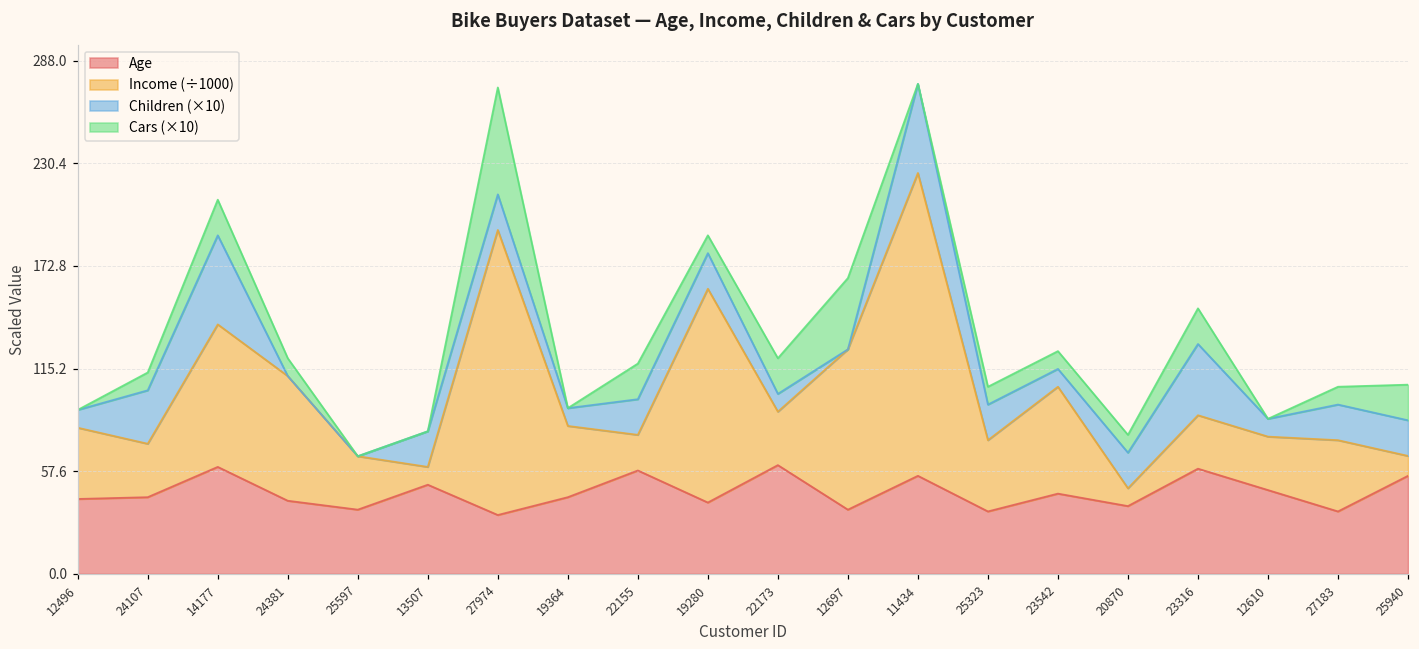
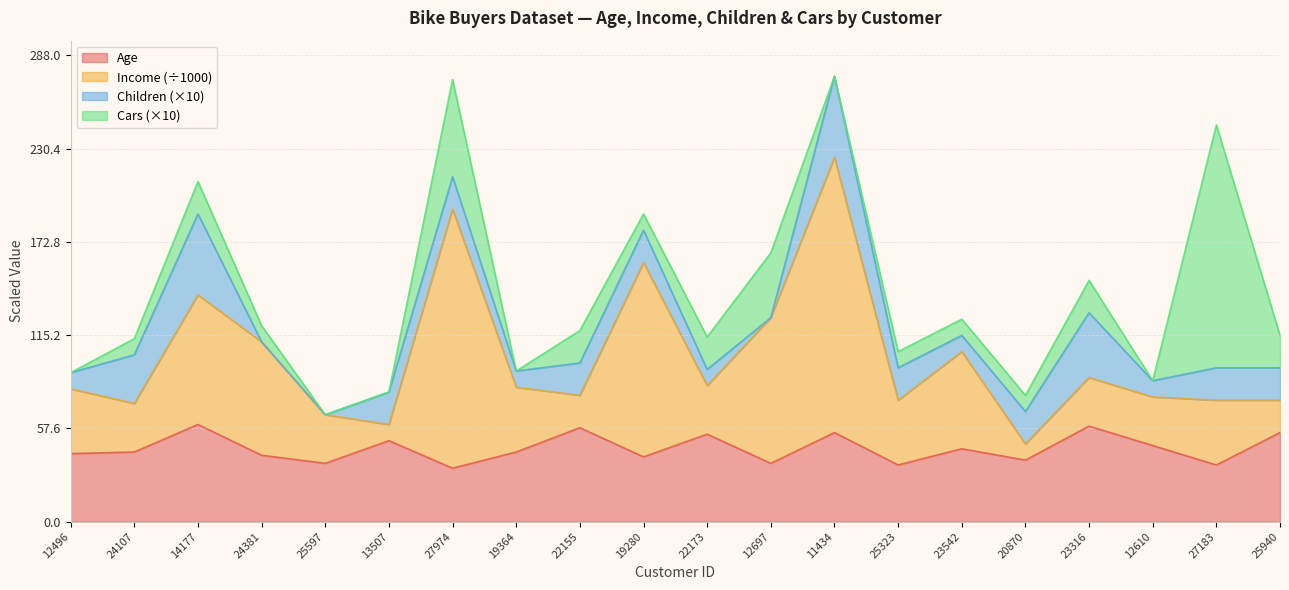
  {
    "Age": {
      "12496": 42,
      "24107": 43,
      "14177": 60,
      "24381": 41,
      "25597": 36,
      "13507": 50,
      "27974": 33,
      "19364": 43,
      "22155": 58,
      "19280": 40,
-     "22173": 61,
+     "22173": 54,
      "12697": 36,
      "11434": 55,
      "25323": 35,
      "23542": 45,
      "20870": 38,
      "23316": 59,
      "12610": 47,
      "27183": 35,
      "25940": 55
    },
    "Income (÷1000)": {
      "12496": 40,
      "24107": 30,
      "14177": 80,
      "13507": 10,
      "27974": 160,
      "19364": 40,
      "22155": 20,
      "19280": 120,
      "22173": 30,
      "11434": 170,
      "25323": 40,
      "23542": 60,
      "20870": 10,
      "23316": 30,
      "12610": 30,
      "27183": 40,
-     "25940": 11
+     "25940": 20
    },
    "Children (×10)": {
      "24107": 30,
      "14177": 50,
      "27974": 20,
      "22155": 20,
      "19280": 20,
      "22173": 10,
      "25323": 20,
      "23542": 10,
      "20870": 20,
      "23316": 40,
      "27183": 20,
      "25940": 20
    },
    "Cars (×10)": {
      "24107": 10,
      "14177": 20,
      "24381": 10,
      "27974": 60,
      "22155": 20,
      "19280": 10,
      "22173": 20,
      "12697": 40,
      "25323": 10,
      "23542": 10,
      "20870": 10,
      "23316": 20,
-     "27183": 10,
+     "27183": 150,
      "25940": 20
    }
  }
